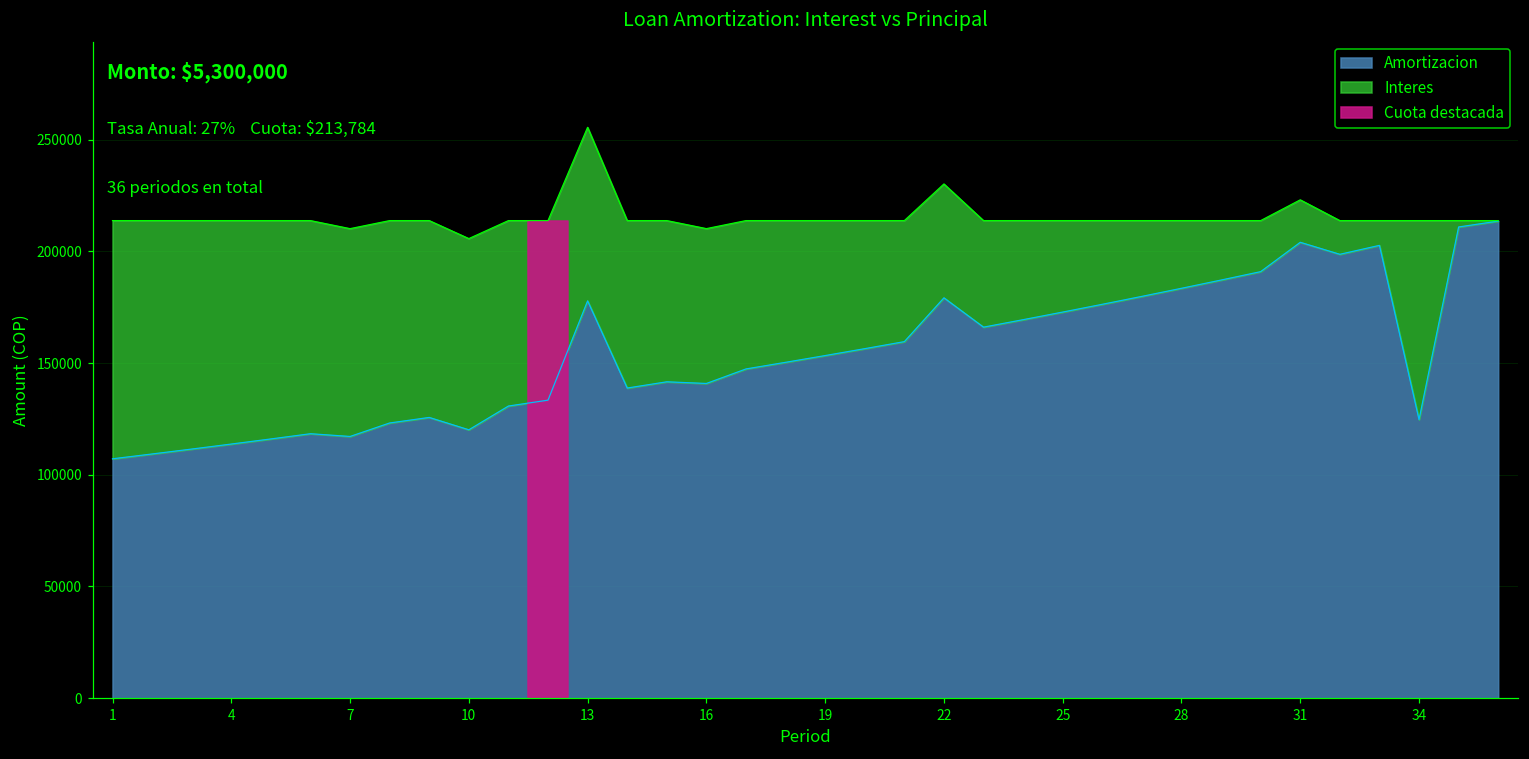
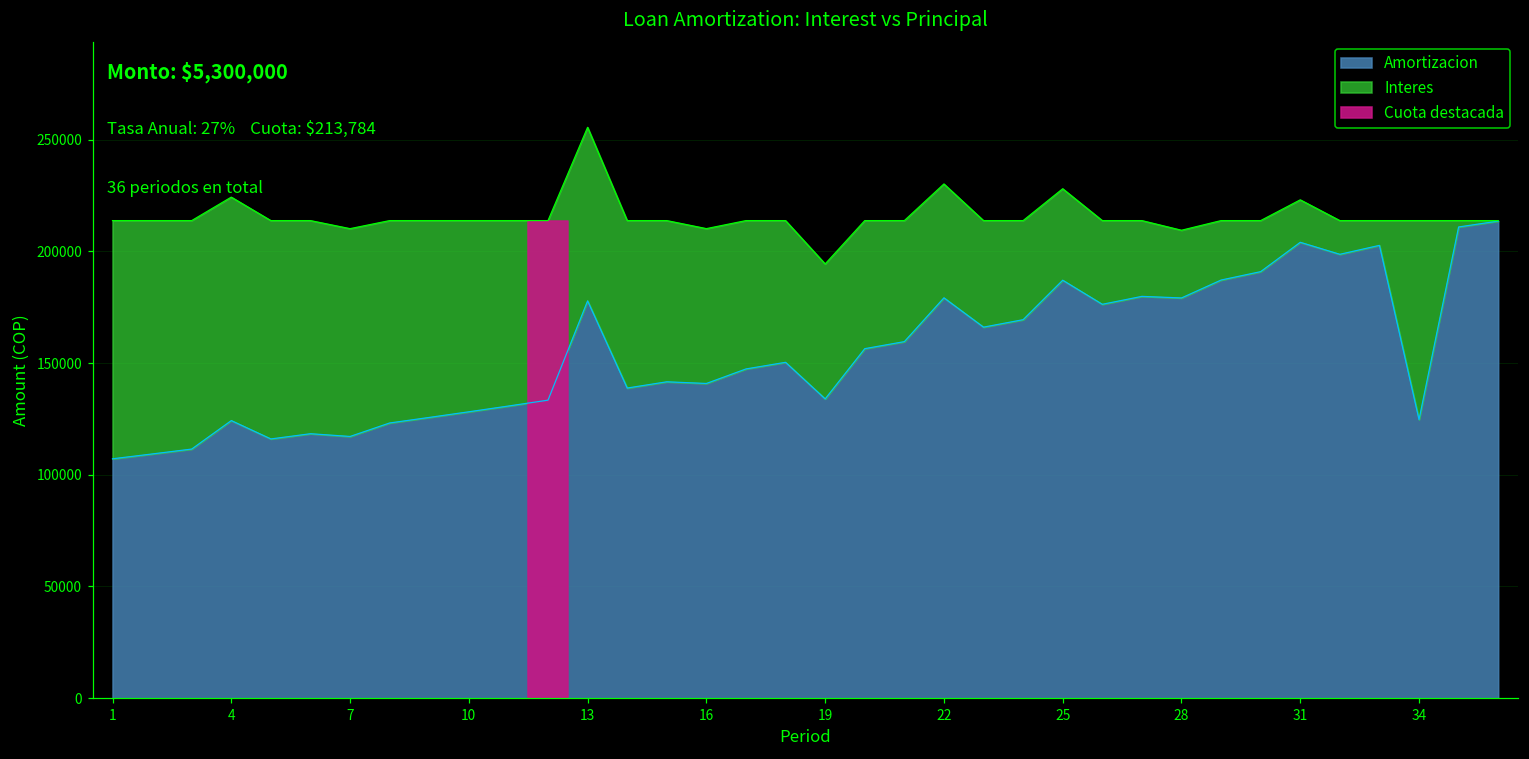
  {
    "Amortizacion": {
      "1": 107000,
-     "4": 114000,
+     "4": 124000,
      "7": 117000,
-     "10": 120000,
+     "10": 128000,
      "13": 178000,
      "16": 141000,
-     "19": 153000,
+     "19": 134000,
      "22": 179000,
-     "25": 173000,
-     "28": 183000,
+     "25": 187000,
+     "28": 179000,
      "31": 204000,
      "34": 125000
    },
    "Interes": {
      "7": 93000,
      "10": 86000,
      "13": 78000,
      "16": 69000,
      "19": 60000,
      "22": 51000,
      "25": 41000,
      "28": 30000,
      "31": 19000,
      "34": 89000
    }
  }
